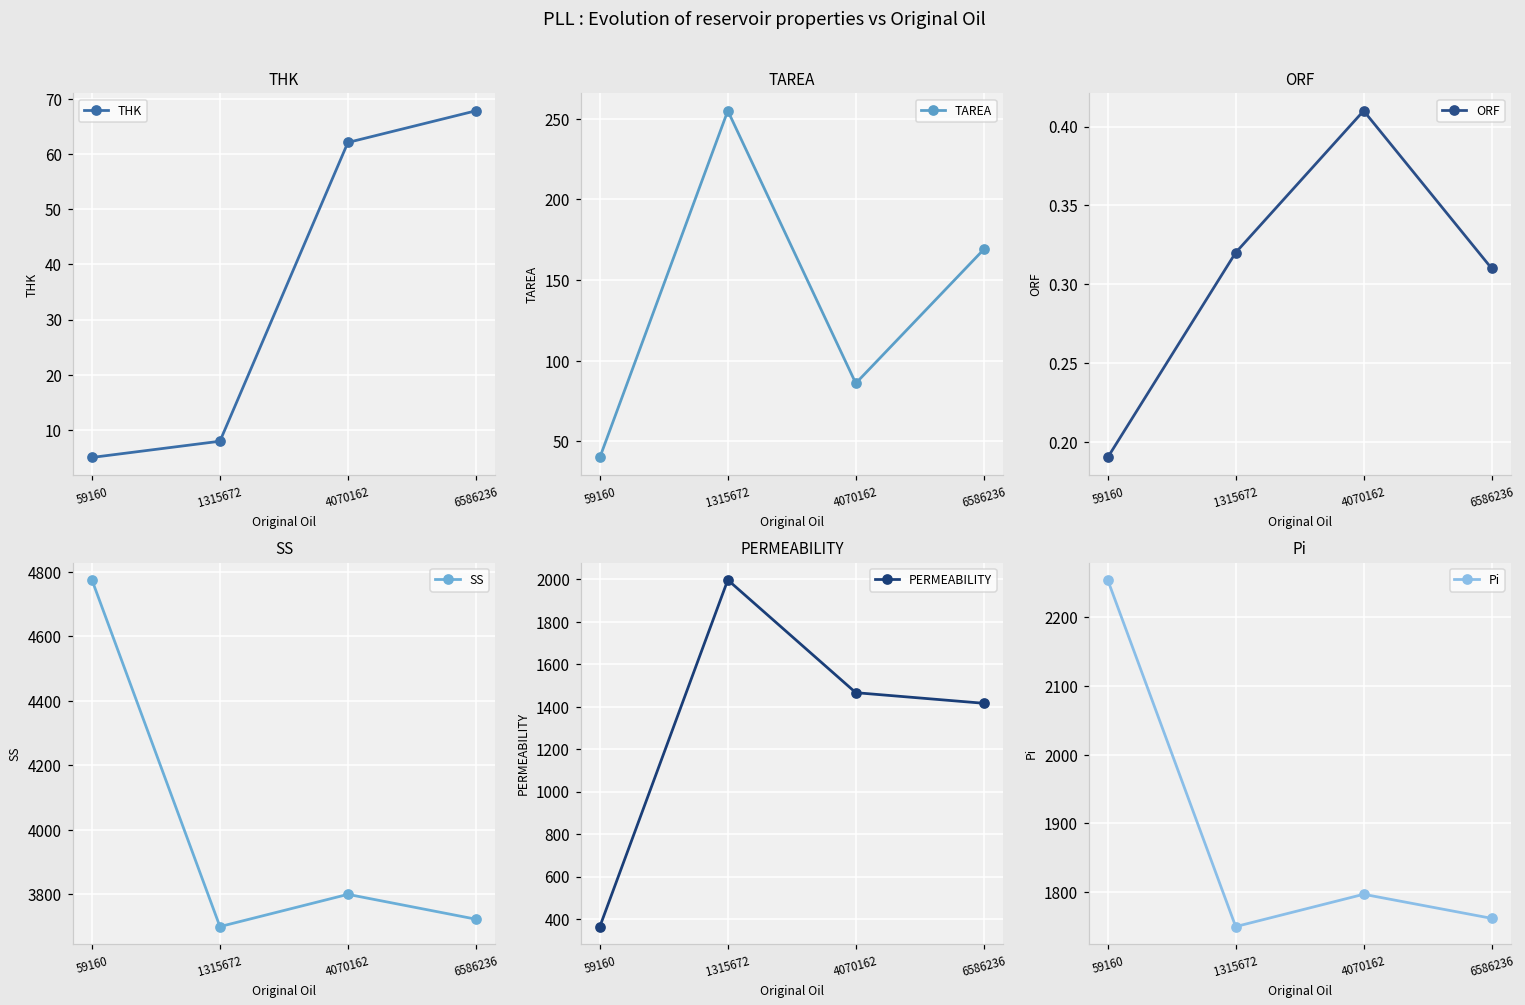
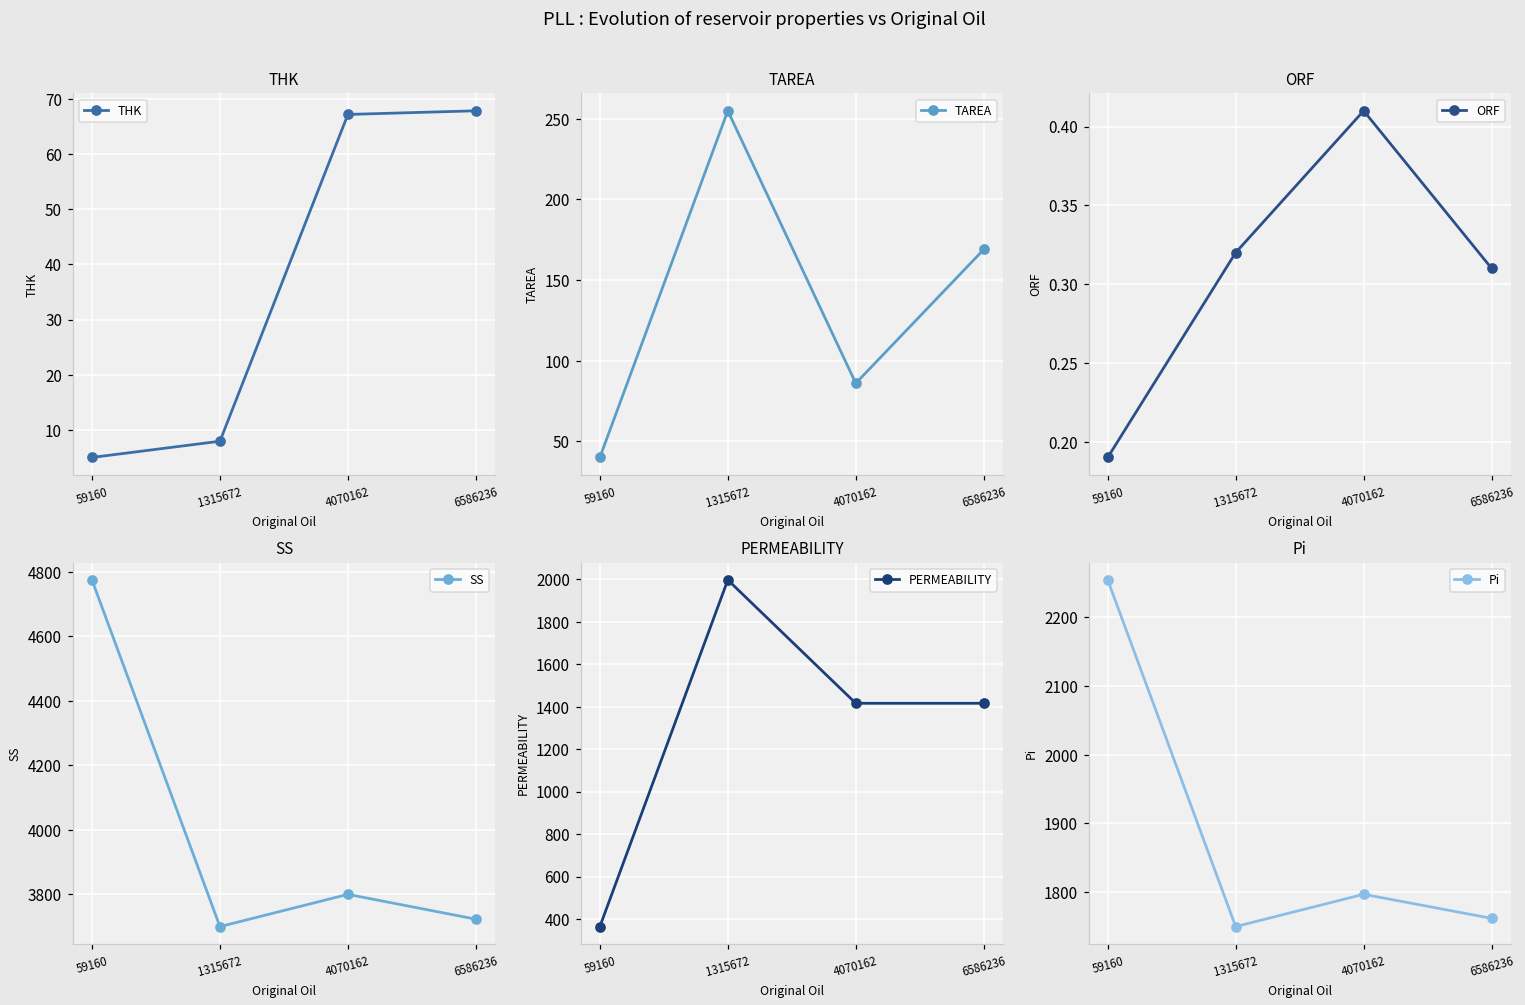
  {
    "THK": {
      "59160": 5,
      "1315672": 8,
-     "4070162": 62,
+     "4070162": 67,
      "6586236": 68
    },
    "TAREA": {
      "59160": 40,
      "1315672": 255,
      "4070162": 86,
      "6586236": 169
    },
    "ORF": {
      "59160": 0.190,
      "1315672": 0.320,
      "4070162": 0.410,
      "6586236": 0.310
    },
    "SS": {
      "59160": 4780,
      "1315672": 3700,
      "4070162": 3800,
      "6586236": 3720
    },
    "PERMEABILITY": {
      "59160": 360,
      "1315672": 2000,
-     "4070162": 1470,
+     "4070162": 1420,
      "6586236": 1420
    },
    "Pi": {
      "59160": 2250,
      "1315672": 1750,
      "4070162": 1800,
      "6586236": 1760
    }
  }
